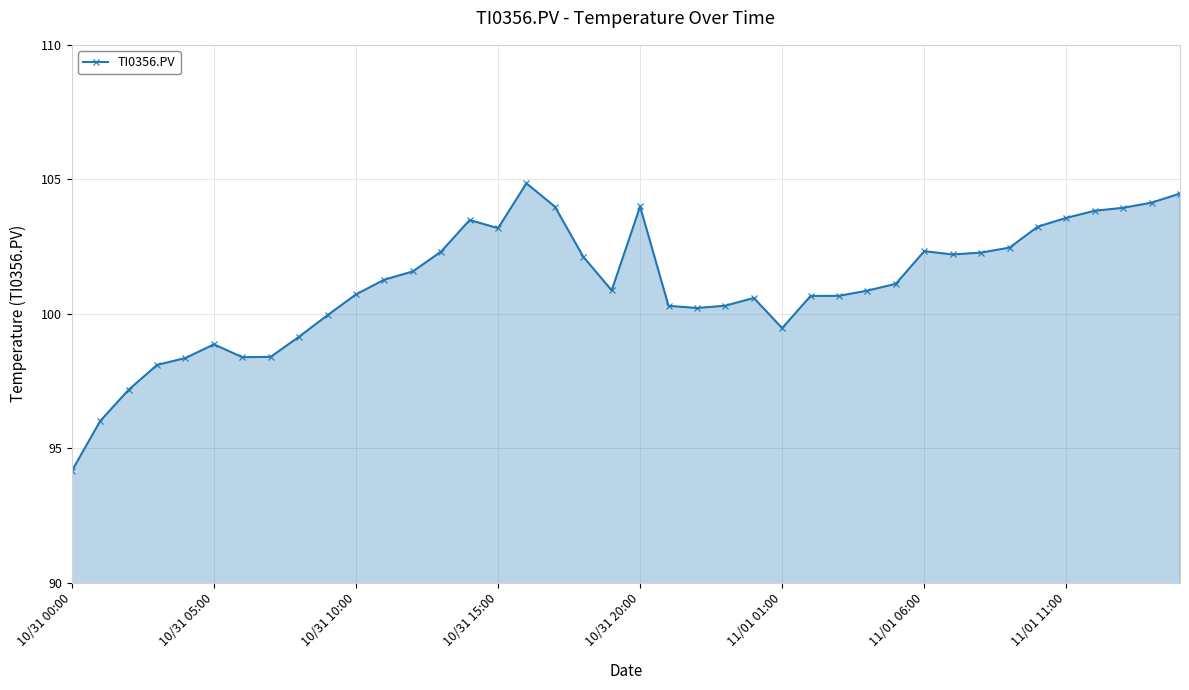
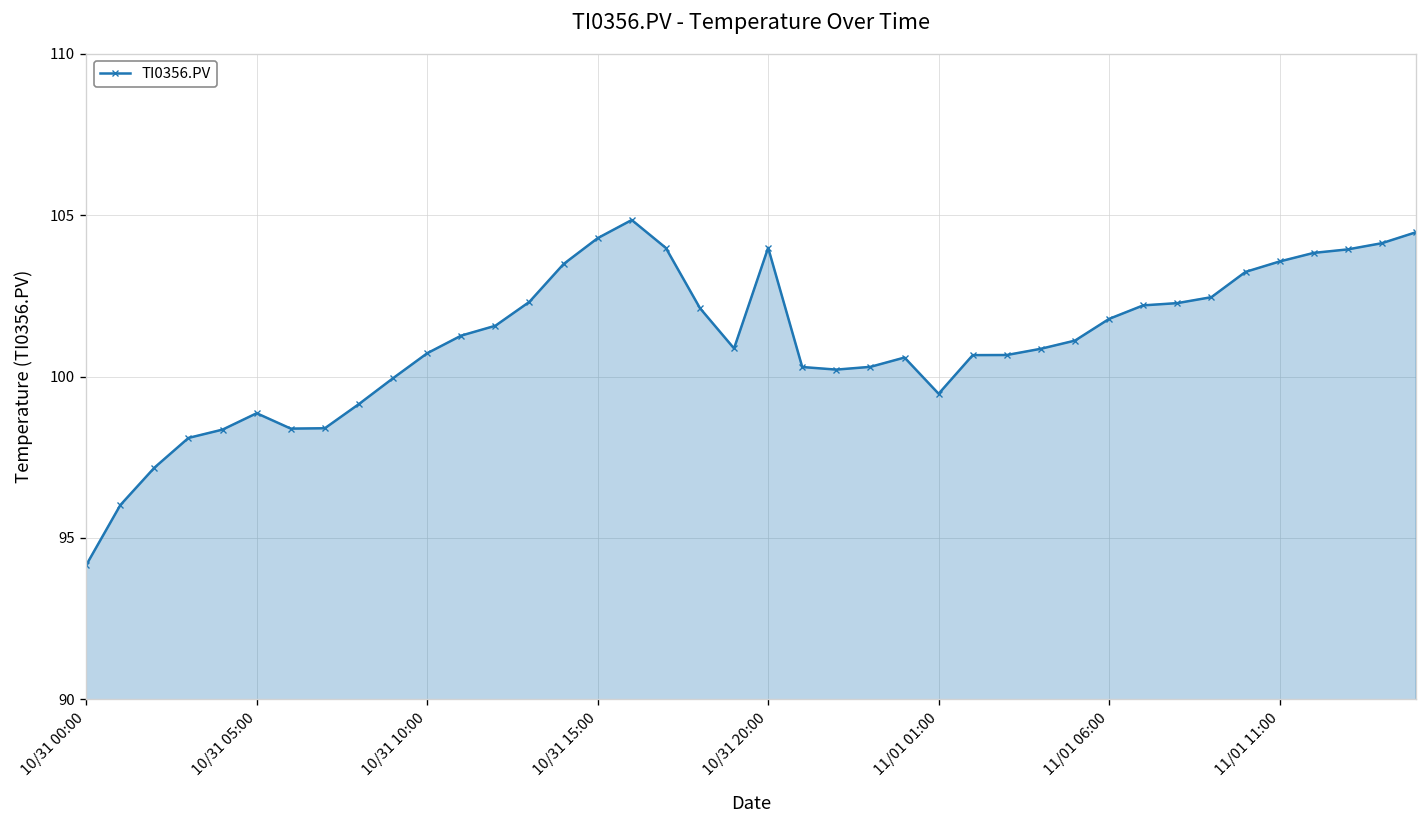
  {
    "10/31 00:00": 94.2,
    "10/31 05:00": 98.9,
    "10/31 10:00": 100.7,
-   "10/31 15:00": 103.2,
+   "10/31 15:00": 104.3,
    "10/31 20:00": 104.0,
    "11/01 01:00": 99.5,
-   "11/01 06:00": 102.3,
+   "11/01 06:00": 101.8,
    "11/01 11:00": 103.6
  }
